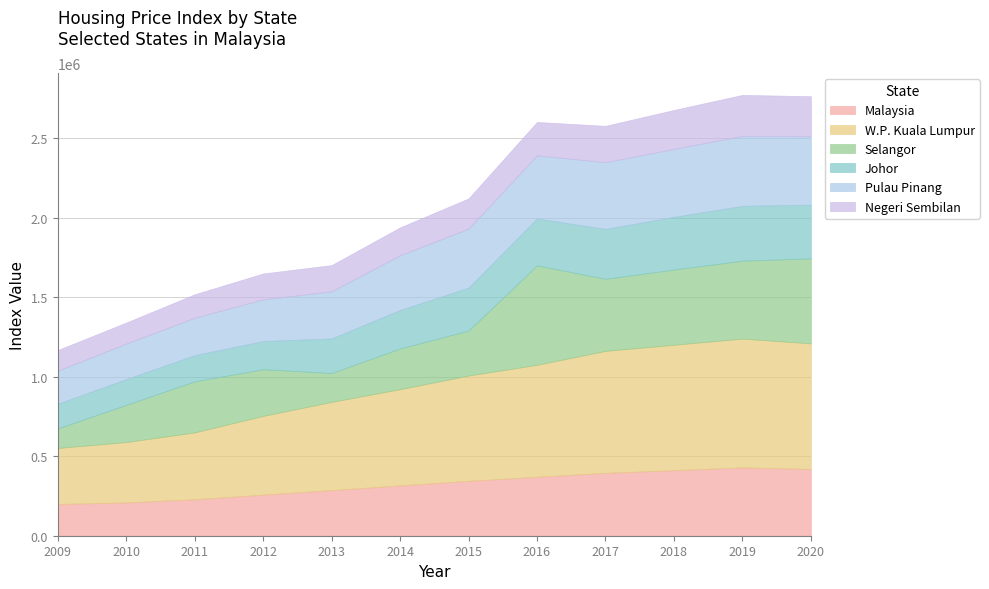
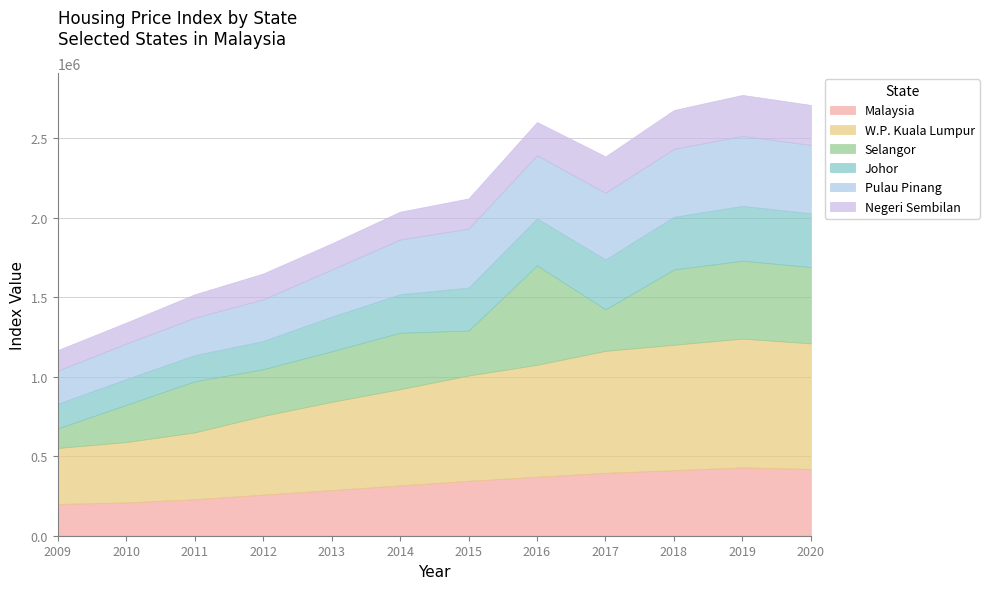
  {
    "Selangor": {
      "2009": 120000,
      "2010": 230000,
      "2011": 320000,
      "2012": 290000,
-     "2013": 180000,
-     "2014": 260000,
+     "2013": 320000,
+     "2014": 350000,
      "2015": 280000,
      "2016": 630000,
-     "2017": 450000,
+     "2017": 260000,
      "2018": 470000,
      "2019": 490000,
-     "2020": 530000
+     "2020": 480000
    }
  }
